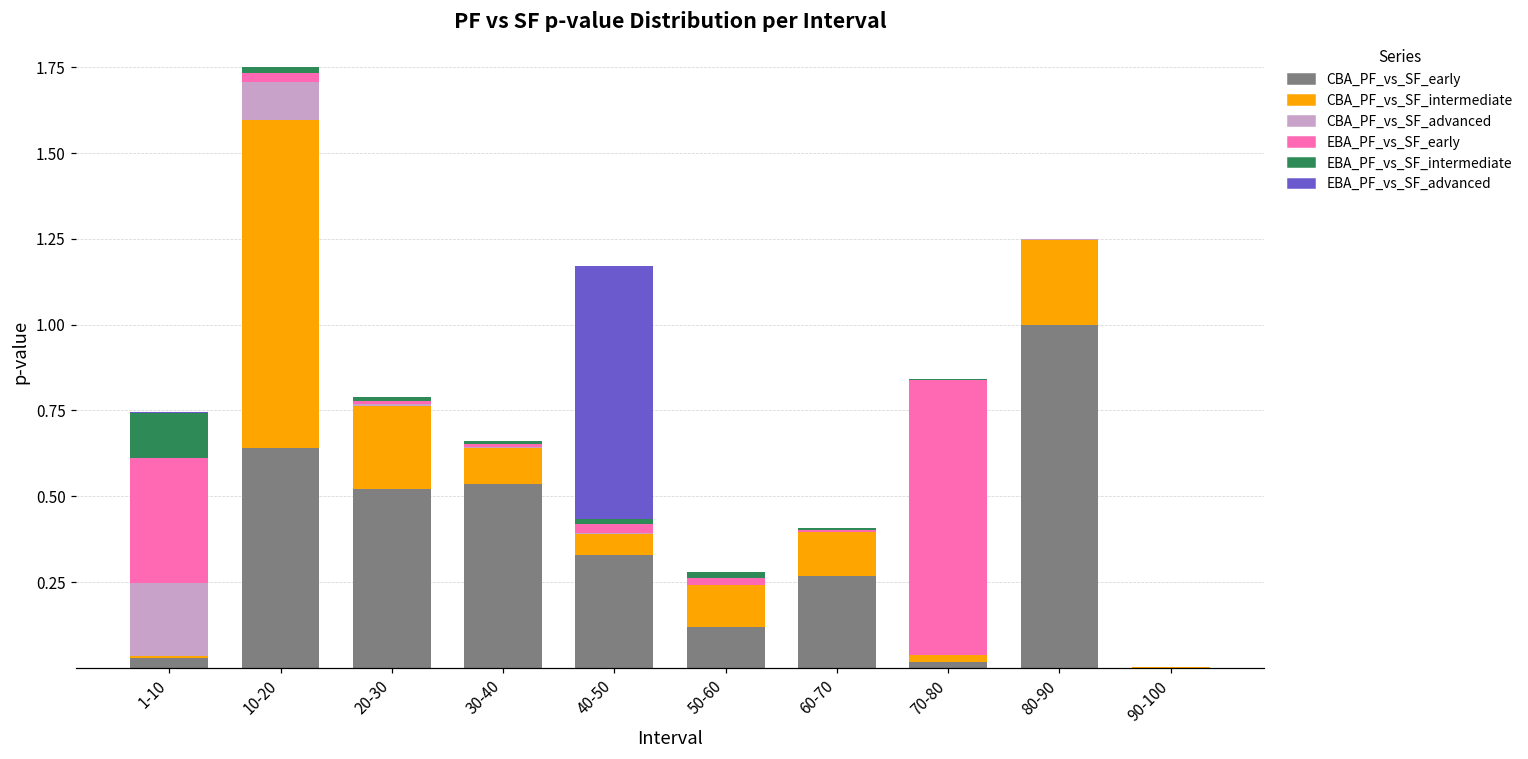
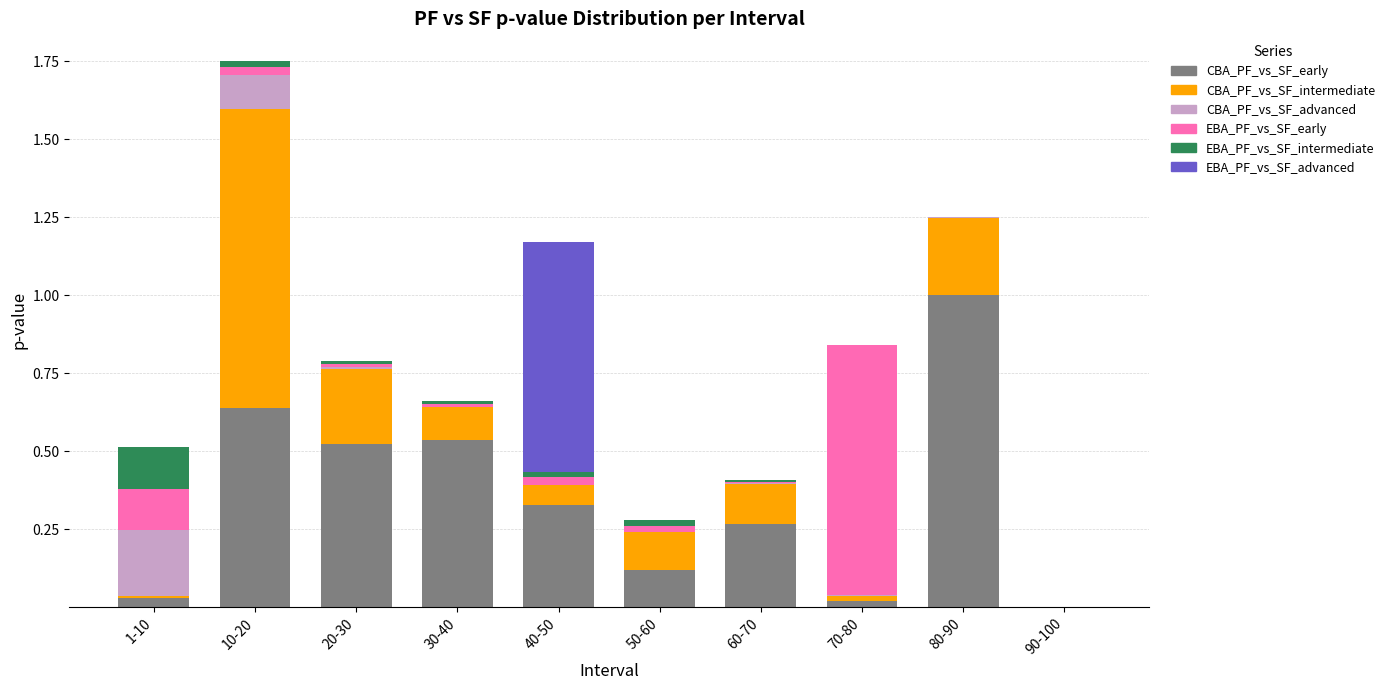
  {
    "CBA_PF_vs_SF_early": {
      "1-10": 0.03,
      "10-20": 0.64,
      "20-30": 0.52,
      "30-40": 0.53,
      "40-50": 0.33,
      "50-60": 0.12,
      "60-70": 0.27,
      "70-80": 0.02,
      "80-90": 1.00
    },
    "CBA_PF_vs_SF_intermediate": {
      "10-20": 0.96,
      "20-30": 0.24,
      "30-40": 0.11,
      "40-50": 0.06,
      "50-60": 0.12,
      "60-70": 0.13,
      "70-80": 0.02,
      "80-90": 0.25
    },
    "CBA_PF_vs_SF_advanced": {
      "1-10": 0.21,
      "10-20": 0.11
    },
    "EBA_PF_vs_SF_early": {
-     "1-10": 0.36,
+     "1-10": 0.13,
      "10-20": 0.03,
      "20-30": 0.01,
      "30-40": 0.01,
      "40-50": 0.03,
      "50-60": 0.02,
      "70-80": 0.80
    },
    "EBA_PF_vs_SF_intermediate": {
      "1-10": 0.13,
      "10-20": 0.02,
      "20-30": 0.01,
      "40-50": 0.01,
      "50-60": 0.02
    },
    "EBA_PF_vs_SF_advanced": {
      "40-50": 0.74
    }
  }
